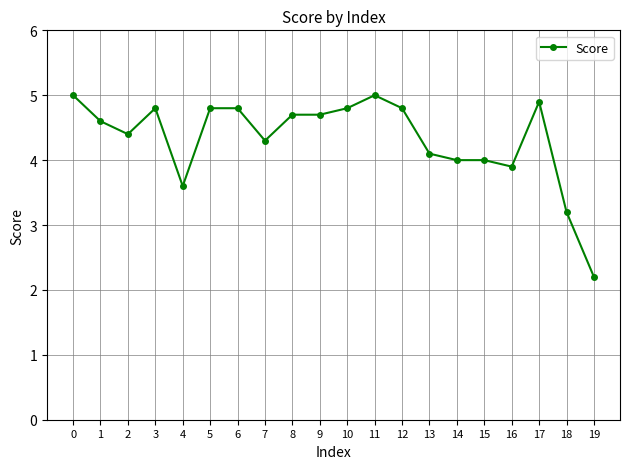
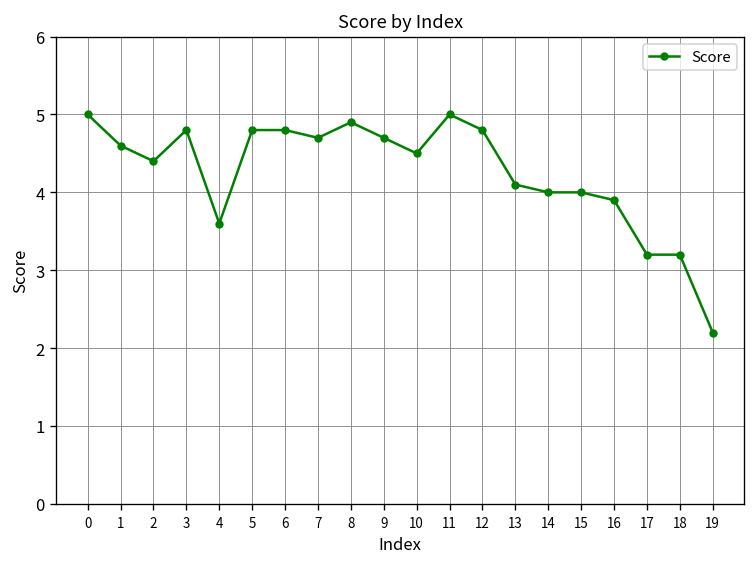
  {
    "0": 5.0,
    "1": 4.6,
    "2": 4.4,
    "3": 4.8,
    "4": 3.6,
    "5": 4.8,
    "6": 4.8,
-   "7": 4.3,
-   "8": 4.7,
+   "7": 4.7,
+   "8": 4.9,
    "9": 4.7,
-   "10": 4.8,
+   "10": 4.5,
    "11": 5.0,
    "12": 4.8,
    "13": 4.1,
    "14": 4.0,
    "15": 4.0,
    "16": 3.9,
-   "17": 4.9,
+   "17": 3.2,
    "18": 3.2,
    "19": 2.2
  }
